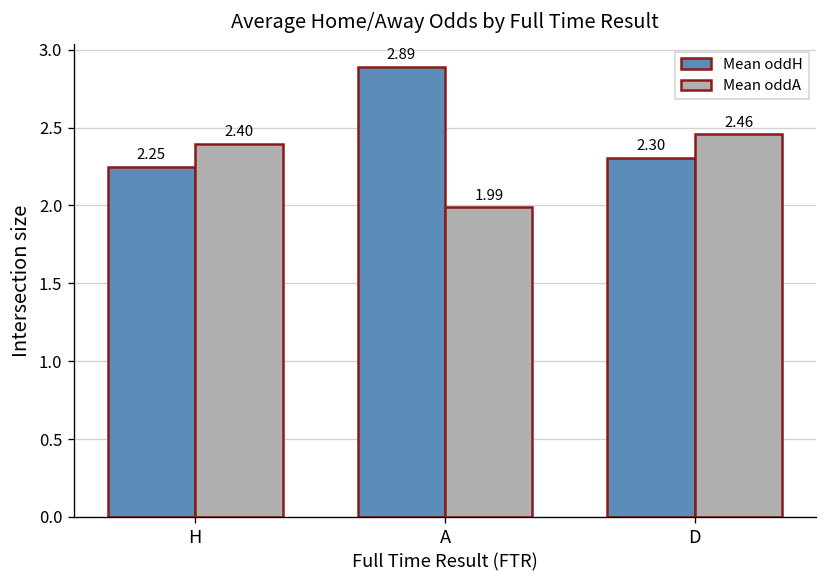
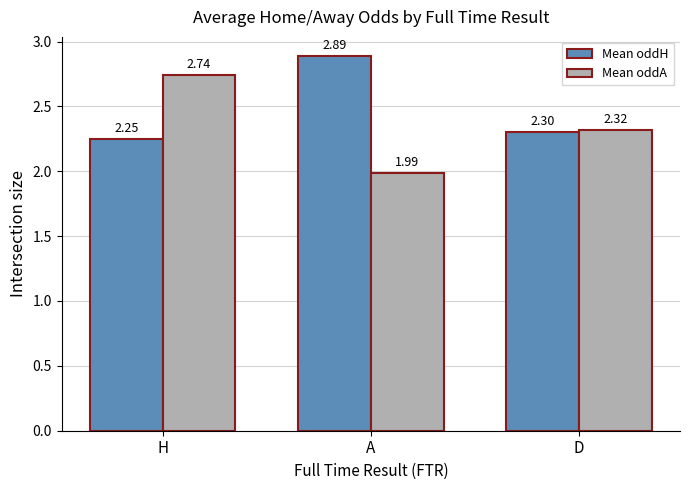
  {
    "Mean oddH": {
      "H": 2.25,
      "A": 2.89,
      "D": 2.30
    },
    "Mean oddA": {
-     "H": 2.40,
+     "H": 2.74,
      "A": 1.99,
-     "D": 2.46
+     "D": 2.32
    }
  }
